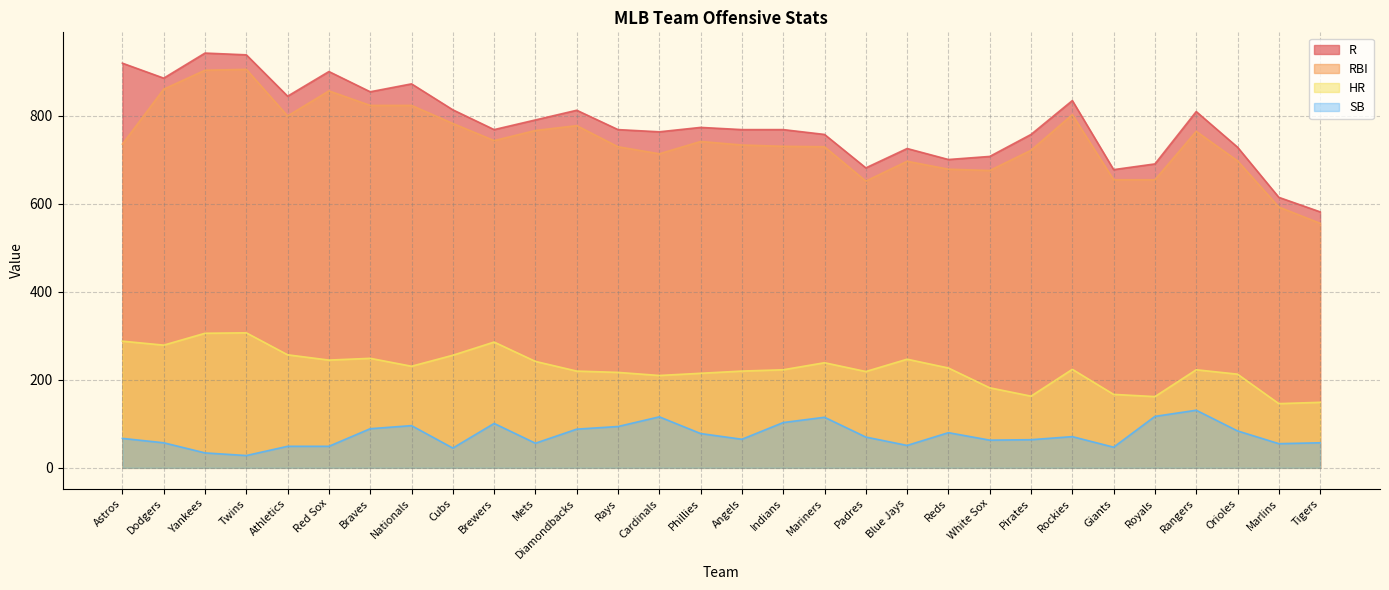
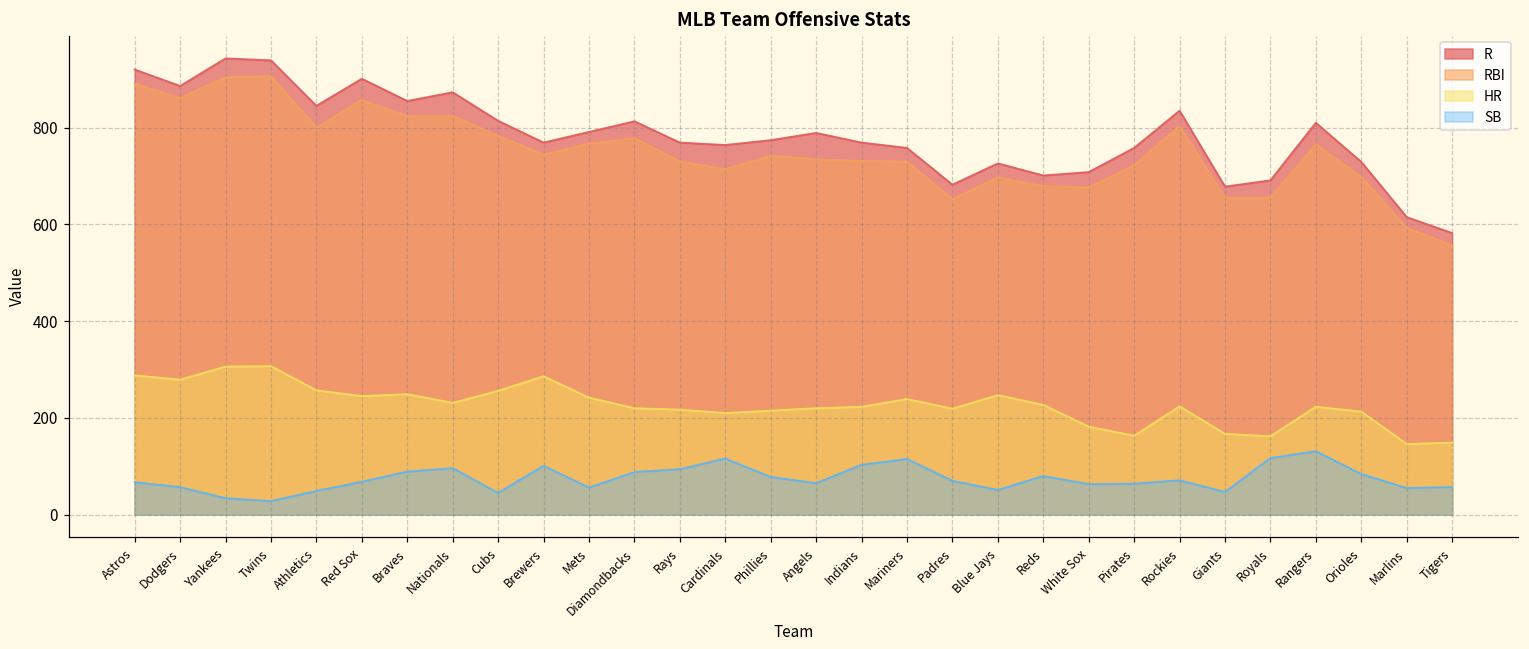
  {
    "R": {
      "Astros": 920,
      "Dodgers": 890,
      "Yankees": 940,
      "Twins": 940,
      "Athletics": 850,
      "Red Sox": 900,
      "Braves": 860,
      "Nationals": 870,
      "Cubs": 810,
      "Brewers": 770,
      "Mets": 790,
      "Diamondbacks": 810,
      "Rays": 770,
      "Cardinals": 760,
      "Phillies": 770,
-     "Angels": 770,
+     "Angels": 790,
      "Indians": 770,
      "Mariners": 760,
      "Padres": 680,
      "Blue Jays": 730,
      "Reds": 700,
      "White Sox": 710,
      "Pirates": 760,
      "Rockies": 840,
      "Giants": 680,
      "Royals": 690,
      "Rangers": 810,
      "Orioles": 730,
      "Marlins": 620,
      "Tigers": 580
    },
    "RBI": {
-     "Astros": 740,
+     "Astros": 890,
      "Dodgers": 860,
      "Yankees": 900,
      "Twins": 910,
      "Athletics": 800,
      "Red Sox": 860,
      "Braves": 820,
      "Nationals": 820,
      "Cubs": 780,
      "Brewers": 740,
      "Mets": 770,
      "Diamondbacks": 780,
      "Rays": 730,
      "Cardinals": 710,
      "Phillies": 740,
      "Angels": 730,
      "Indians": 730,
      "Mariners": 730,
      "Padres": 650,
      "Blue Jays": 700,
      "Reds": 680,
      "White Sox": 680,
      "Pirates": 720,
      "Rockies": 800,
      "Giants": 660,
      "Royals": 660,
      "Rangers": 770,
      "Orioles": 700,
      "Marlins": 590,
      "Tigers": 560
    },
    "HR": {
      "Astros": 290,
      "Dodgers": 280,
      "Yankees": 310,
      "Twins": 310,
      "Athletics": 260,
      "Red Sox": 250,
      "Braves": 250,
      "Nationals": 230,
      "Cubs": 260,
      "Brewers": 290,
      "Mets": 240,
      "Diamondbacks": 220,
      "Rays": 220,
      "Cardinals": 210,
      "Phillies": 220,
      "Angels": 220,
      "Indians": 220,
      "Mariners": 240,
      "Padres": 220,
      "Blue Jays": 250,
      "Reds": 230,
      "White Sox": 180,
      "Pirates": 160,
      "Rockies": 220,
      "Giants": 170,
      "Royals": 160,
      "Rangers": 220,
      "Orioles": 210,
      "Marlins": 150,
      "Tigers": 150
    },
    "SB": {
      "Astros": 70,
      "Dodgers": 60,
      "Yankees": 30,
      "Twins": 30,
      "Athletics": 50,
-     "Red Sox": 50,
+     "Red Sox": 70,
      "Braves": 90,
      "Nationals": 100,
      "Cubs": 50,
      "Brewers": 100,
      "Mets": 60,
      "Diamondbacks": 90,
      "Rays": 90,
      "Cardinals": 120,
      "Phillies": 80,
      "Angels": 70,
      "Indians": 100,
      "Mariners": 120,
      "Padres": 70,
      "Blue Jays": 50,
      "Reds": 80,
      "White Sox": 60,
      "Pirates": 60,
      "Rockies": 70,
      "Giants": 50,
      "Royals": 120,
      "Rangers": 130,
      "Orioles": 80,
      "Marlins": 60,
      "Tigers": 60
    }
  }
